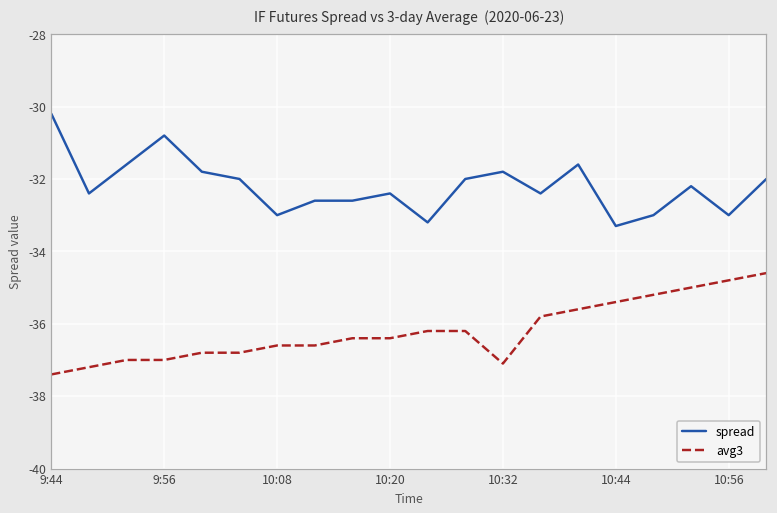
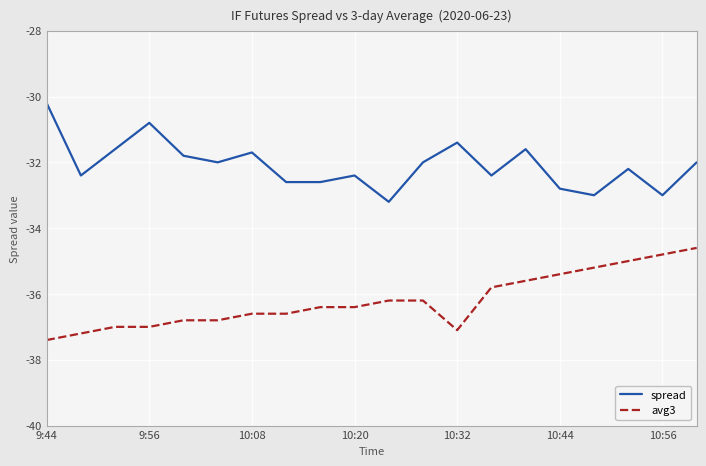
  {
    "spread": {
      "9:44": -30.2,
      "9:56": -30.8,
-     "10:08": -33.0,
+     "10:08": -31.7,
      "10:20": -32.4,
-     "10:32": -31.8,
-     "10:44": -33.3,
+     "10:32": -31.4,
+     "10:44": -32.8,
      "10:56": -33.0
    },
    "avg3": {
      "9:44": -37.4,
      "9:56": -37.0,
      "10:08": -36.6,
      "10:20": -36.4,
      "10:32": -37.1,
      "10:44": -35.4,
      "10:56": -34.8
    }
  }
